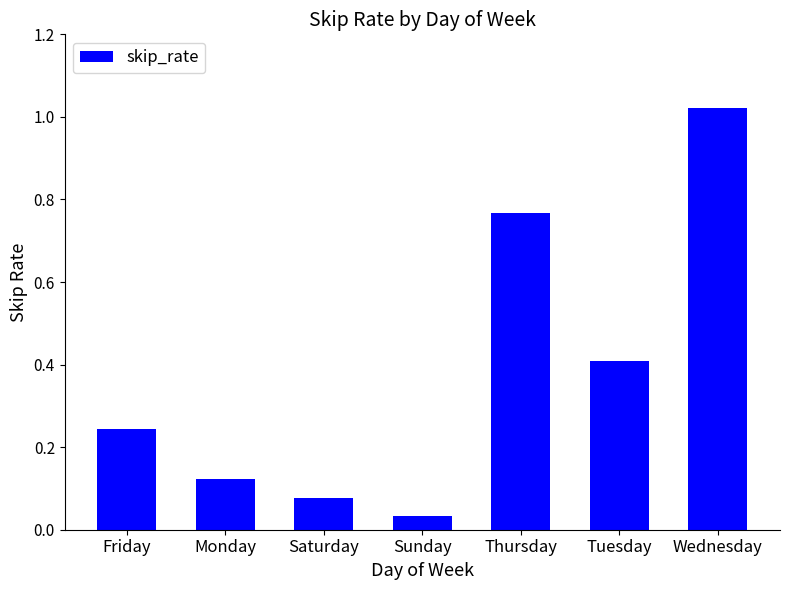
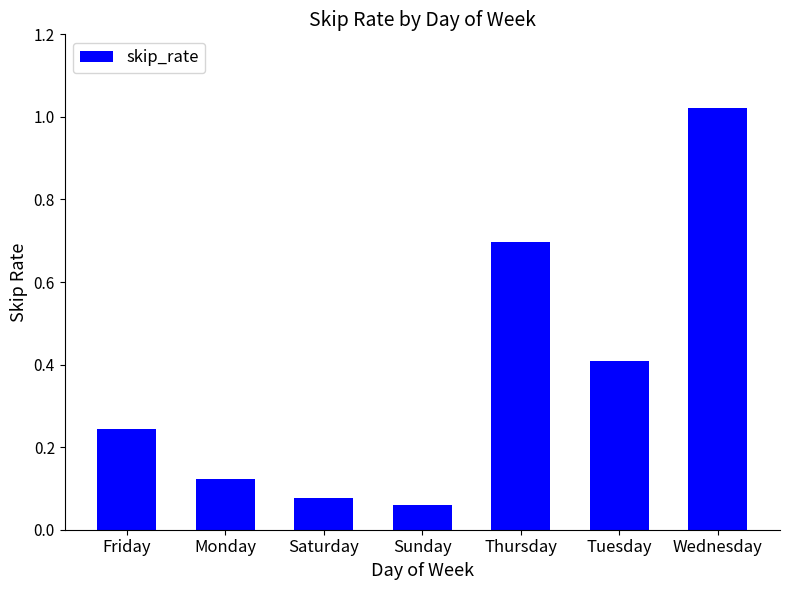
  {
    "Friday": 0.24,
    "Monday": 0.12,
    "Saturday": 0.08,
-   "Sunday": 0.03,
-   "Thursday": 0.77,
+   "Sunday": 0.06,
+   "Thursday": 0.70,
    "Tuesday": 0.41,
    "Wednesday": 1.02
  }
